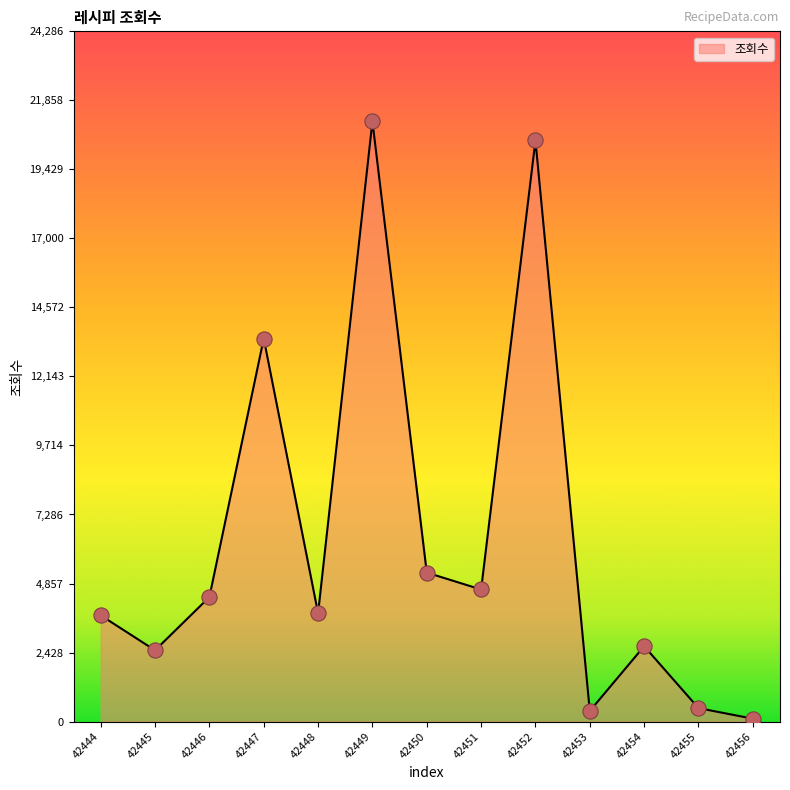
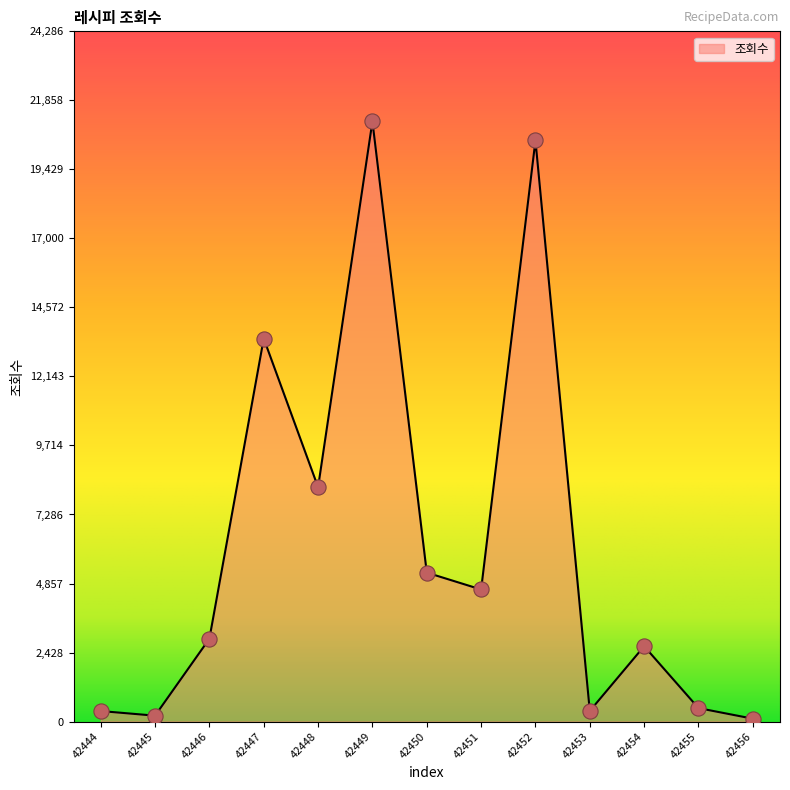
  {
-   "42444": "3,700",
-   "42445": "2,500",
-   "42446": "4,400",
+   "42444": "400",
+   "42445": "200",
+   "42446": "2,900",
    "42447": "13,500",
-   "42448": "3,800",
+   "42448": "8,200",
    "42449": "21,100",
    "42450": "5,200",
    "42451": "4,600",
    "42452": "20,400",
    "42453": "400",
    "42454": "2,700",
    "42455": "500",
    "42456": "100"
  }
